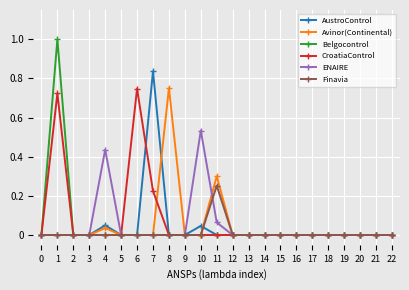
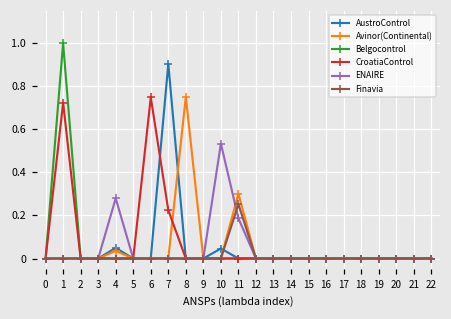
  {
    "AustroControl": {
      "4": 0.05,
-     "7": 0.84,
+     "7": 0.90,
      "10": 0.05
    },
    "Avinor(Continental)": {
      "4": 0.04,
      "8": 0.75,
      "11": 0.30
    },
    "Belgocontrol": {
      "1": 1.00
    },
    "CroatiaControl": {
      "1": 0.72,
      "6": 0.75,
      "7": 0.22
    },
    "ENAIRE": {
-     "4": 0.44,
+     "4": 0.28,
      "10": 0.53,
-     "11": 0.06
+     "11": 0.19
    },
    "Finavia": {
      "11": 0.25
    }
  }
